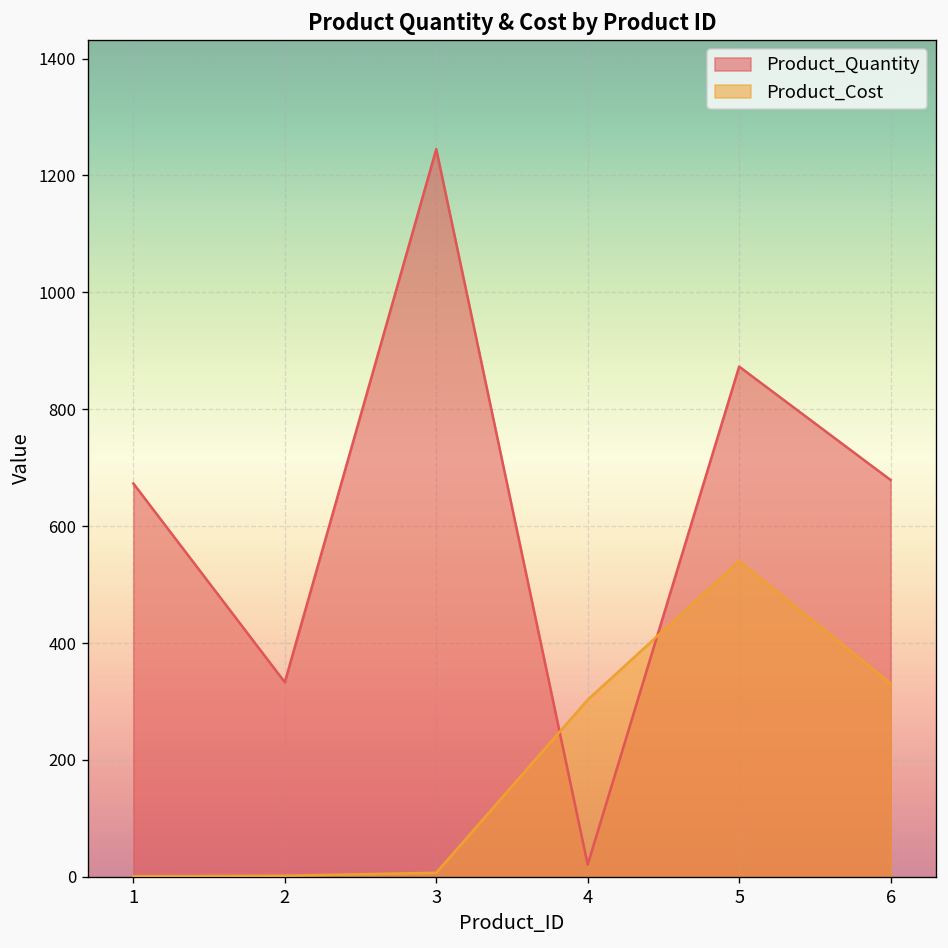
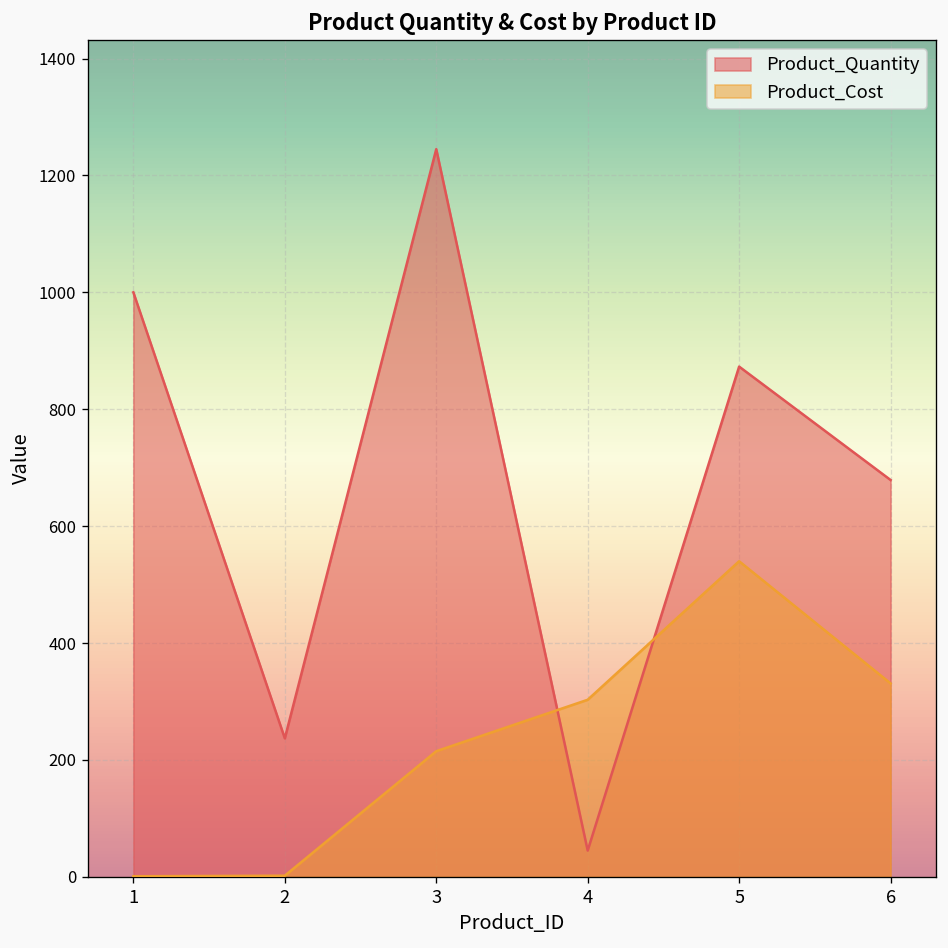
  {
    "Product_Quantity": {
-     "1": 670,
-     "2": 330,
+     "1": 1000,
+     "2": 240,
      "3": 1250,
-     "4": 20,
+     "4": 50,
      "5": 870,
      "6": 680
    },
    "Product_Cost": {
      "1": 0,
      "2": 0,
-     "3": 10,
+     "3": 220,
      "4": 300,
      "5": 540,
      "6": 330
    }
  }
